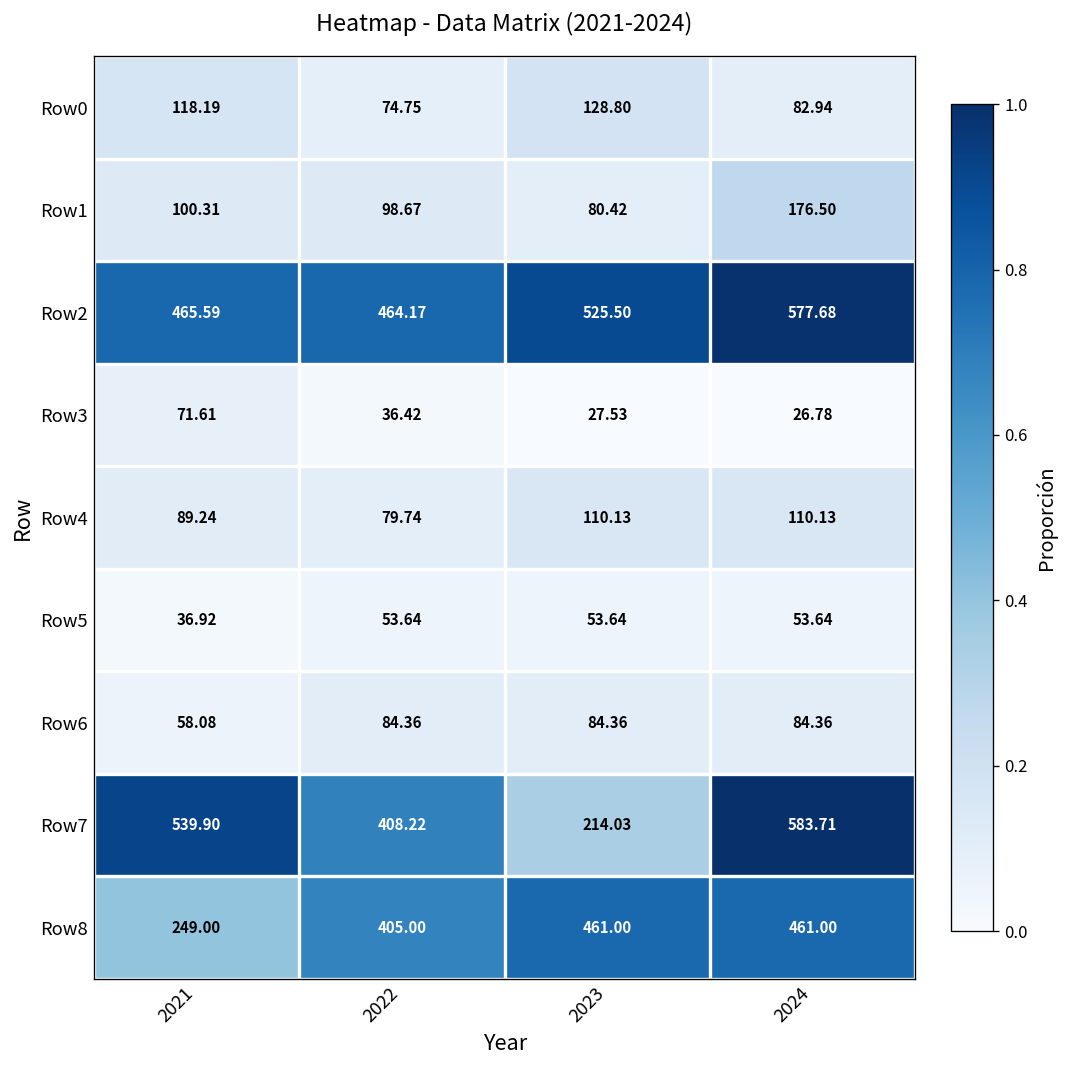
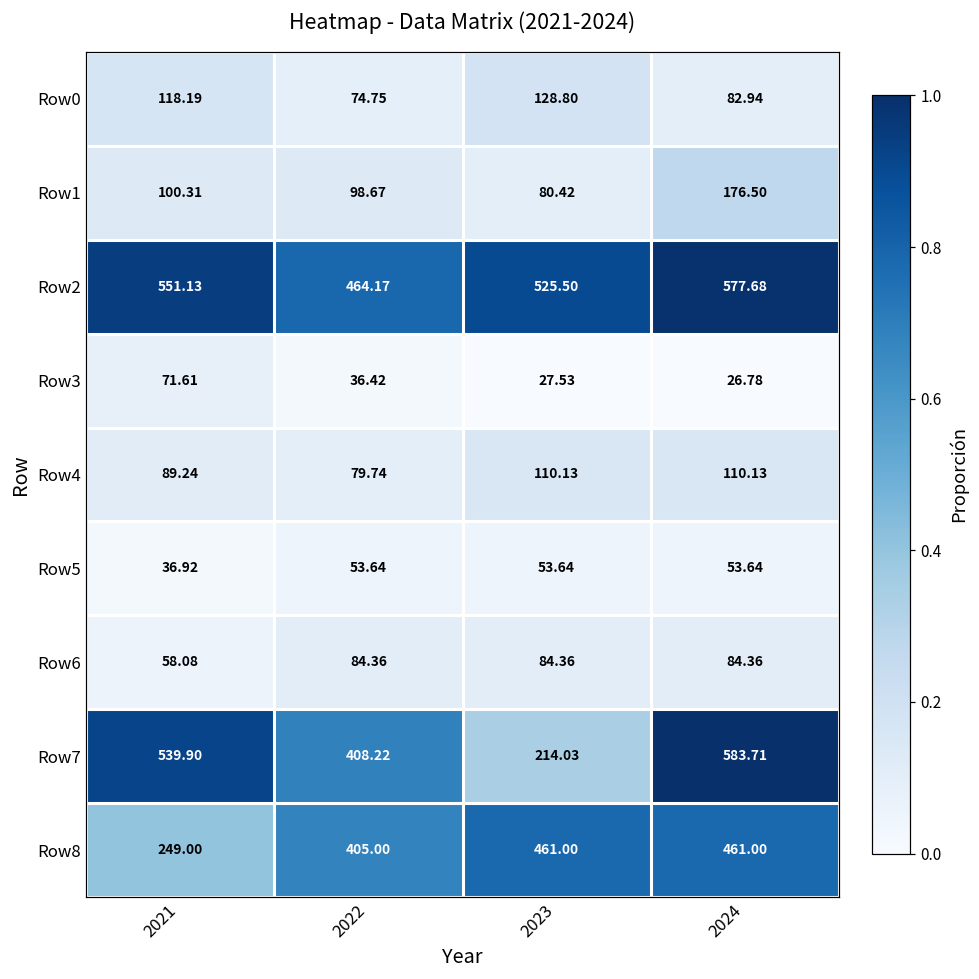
  {
    "Row0": {
      "2021": 118.19,
      "2022": 74.75,
      "2023": 128.80,
      "2024": 82.94
    },
    "Row1": {
      "2021": 100.31,
      "2022": 98.67,
      "2023": 80.42,
      "2024": 176.50
    },
    "Row2": {
-     "2021": 465.59,
+     "2021": 551.13,
      "2022": 464.17,
      "2023": 525.50,
      "2024": 577.68
    },
    "Row3": {
      "2021": 71.61,
      "2022": 36.42,
      "2023": 27.53,
      "2024": 26.78
    },
    "Row4": {
      "2021": 89.24,
      "2022": 79.74,
      "2023": 110.13,
      "2024": 110.13
    },
    "Row5": {
      "2021": 36.92,
      "2022": 53.64,
      "2023": 53.64,
      "2024": 53.64
    },
    "Row6": {
      "2021": 58.08,
      "2022": 84.36,
      "2023": 84.36,
      "2024": 84.36
    },
    "Row7": {
      "2021": 539.90,
      "2022": 408.22,
      "2023": 214.03,
      "2024": 583.71
    },
    "Row8": {
      "2021": 249.00,
      "2022": 405.00,
      "2023": 461.00,
      "2024": 461.00
    }
  }
